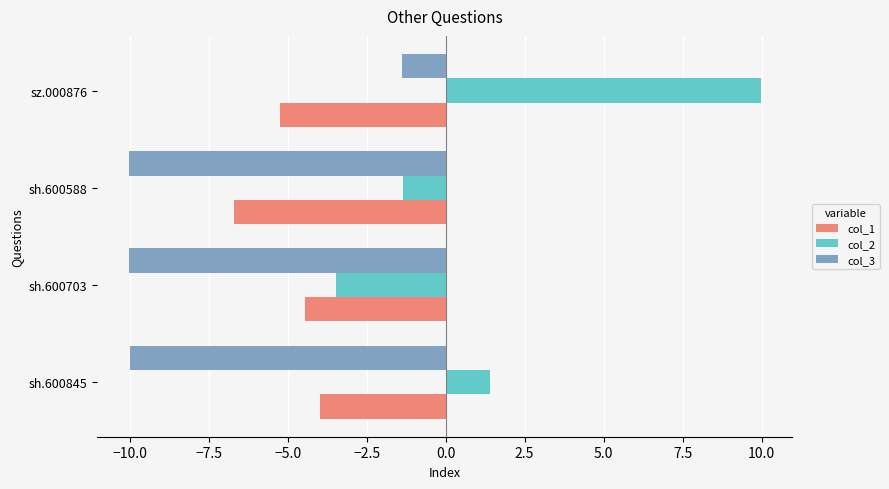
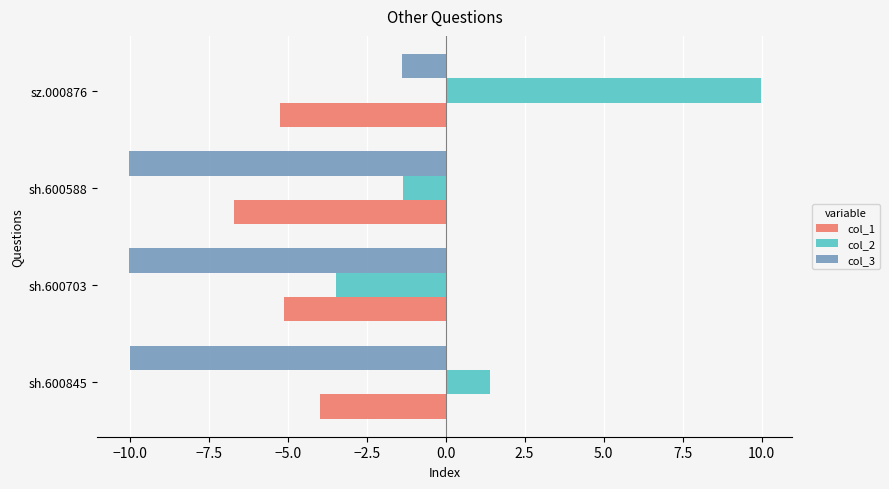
  {
    "col_1": {
      "sz.000876": -5.2,
      "sh.600588": -6.7,
-     "sh.600703": -4.4,
+     "sh.600703": -5.1,
      "sh.600845": -4.0
    }
  }
